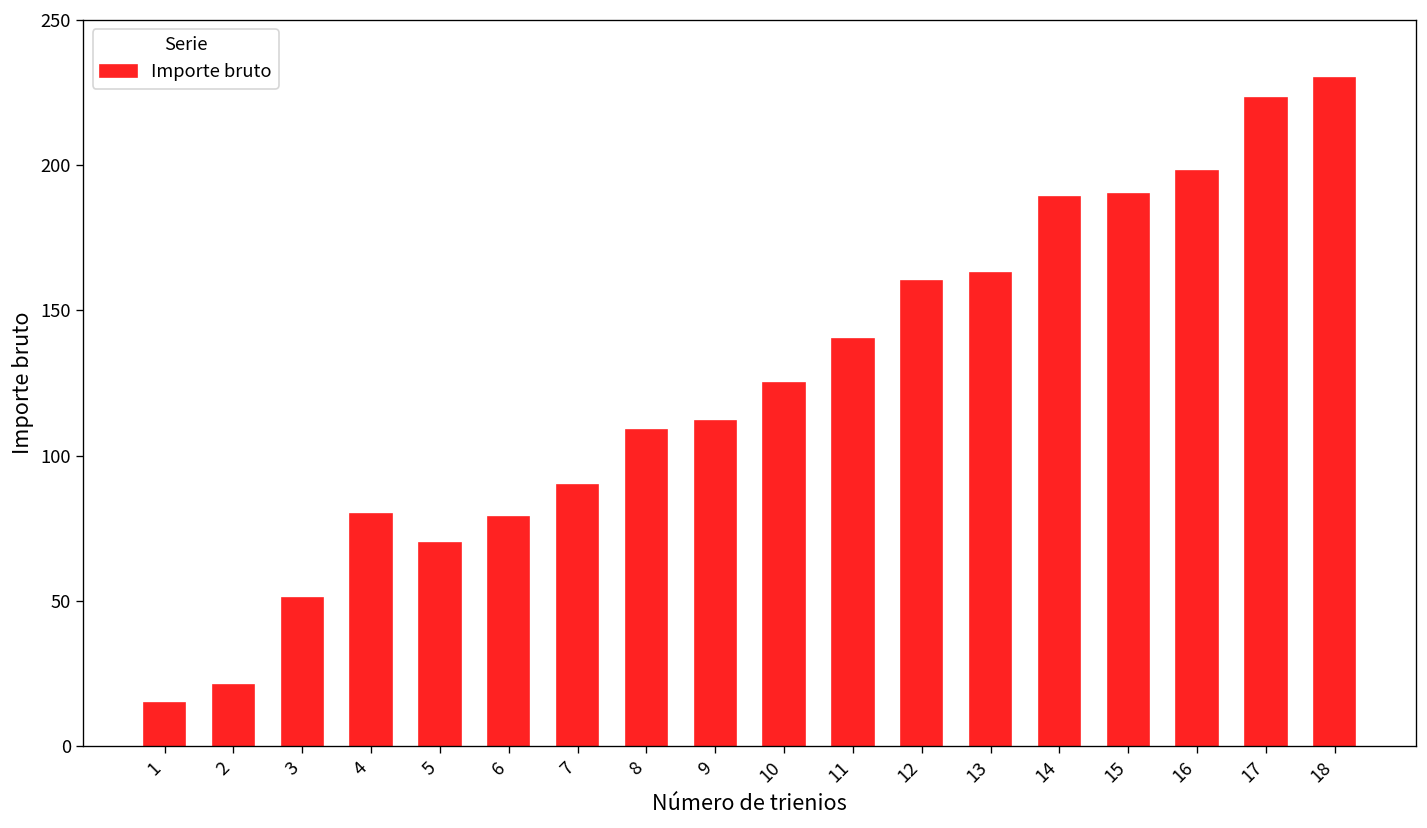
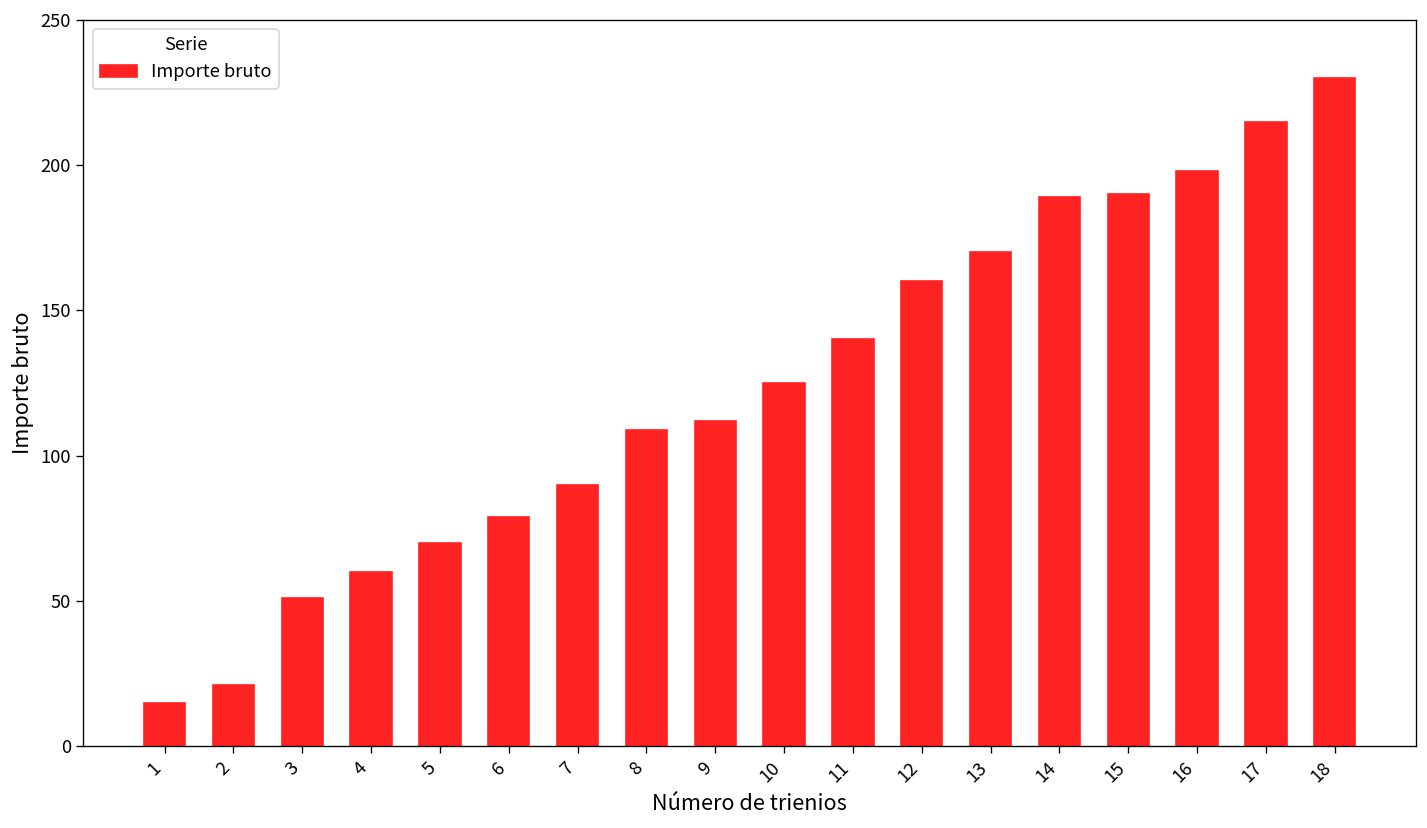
  {
    "1": 15,
    "2": 21,
    "3": 51,
-   "4": 80,
+   "4": 60,
    "5": 70,
    "6": 79,
    "7": 90,
    "8": 109,
    "9": 112,
    "10": 125,
    "11": 140,
    "12": 160,
-   "13": 163,
+   "13": 170,
    "14": 189,
    "15": 190,
    "16": 198,
-   "17": 223,
+   "17": 215,
    "18": 230
  }
